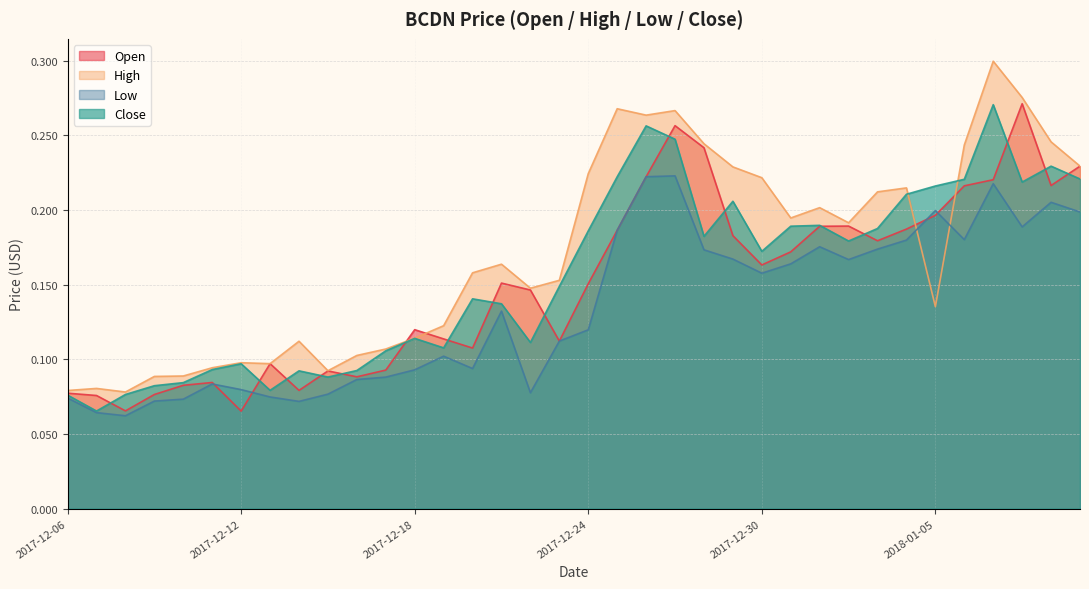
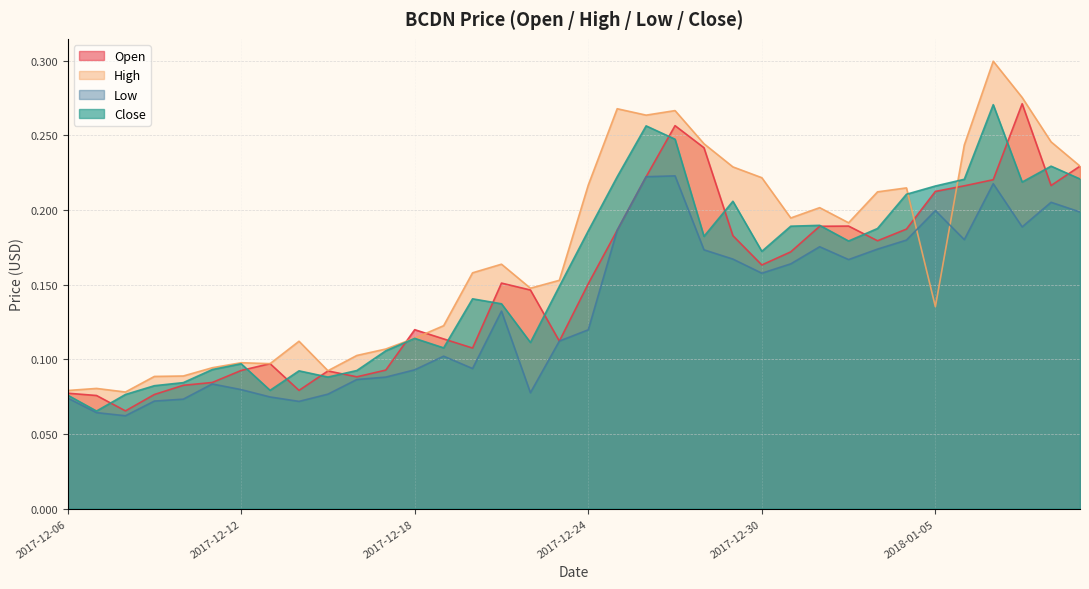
  {
    "Open": {
-     "2017-12-12": 0.065,
+     "2017-12-12": 0.093,
      "2017-12-18": 0.120,
      "2017-12-24": 0.151,
      "2017-12-30": 0.163,
-     "2018-01-05": 0.196
+     "2018-01-05": 0.212
    },
    "High": {
      "2017-12-06": 0.079,
-     "2017-12-24": 0.224,
+     "2017-12-24": 0.217,
      "2017-12-30": 0.222,
      "2018-01-05": 0.135
    }
  }
